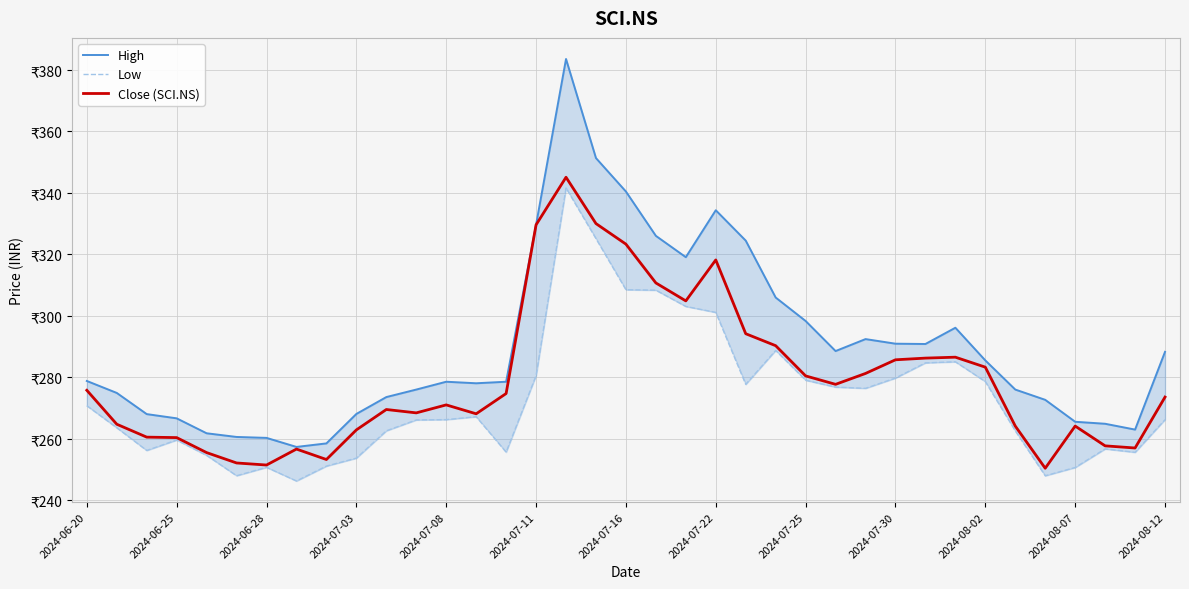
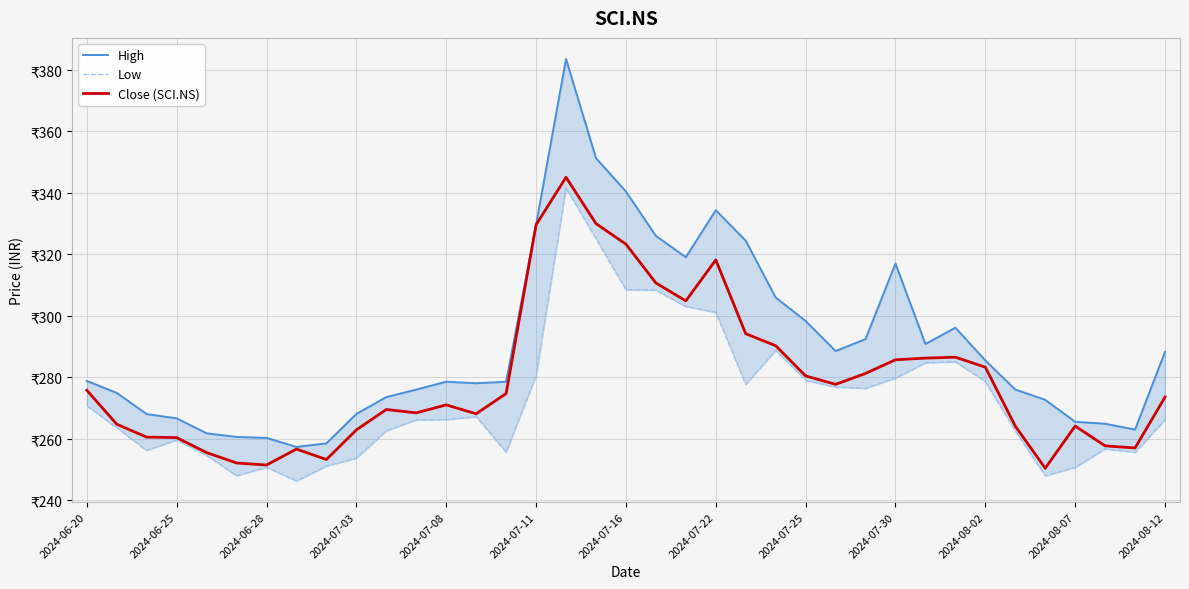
  {
    "High": {
      "2024-06-20": "₹279",
      "2024-06-25": "₹267",
      "2024-06-28": "₹260",
      "2024-07-03": "₹268",
      "2024-07-08": "₹278",
      "2024-07-16": "₹340",
      "2024-07-22": "₹334",
      "2024-07-25": "₹298",
-     "2024-07-30": "₹291",
+     "2024-07-30": "₹317",
      "2024-08-02": "₹285",
      "2024-08-07": "₹265",
      "2024-08-12": "₹288"
    },
    "Low": {
      "2024-06-20": "₹271",
      "2024-07-03": "₹254",
      "2024-07-08": "₹266",
      "2024-07-11": "₹280",
      "2024-07-16": "₹308",
      "2024-07-22": "₹301",
      "2024-07-25": "₹279",
      "2024-07-30": "₹280",
      "2024-08-02": "₹279",
      "2024-08-07": "₹251",
      "2024-08-12": "₹266"
    },
    "Close (SCI.NS)": {
      "2024-06-20": "₹276",
      "2024-07-03": "₹263",
      "2024-07-08": "₹271",
      "2024-07-16": "₹323",
      "2024-07-22": "₹318",
      "2024-07-25": "₹280",
      "2024-07-30": "₹286",
      "2024-08-02": "₹283",
      "2024-08-07": "₹264",
      "2024-08-12": "₹273"
    }
  }
